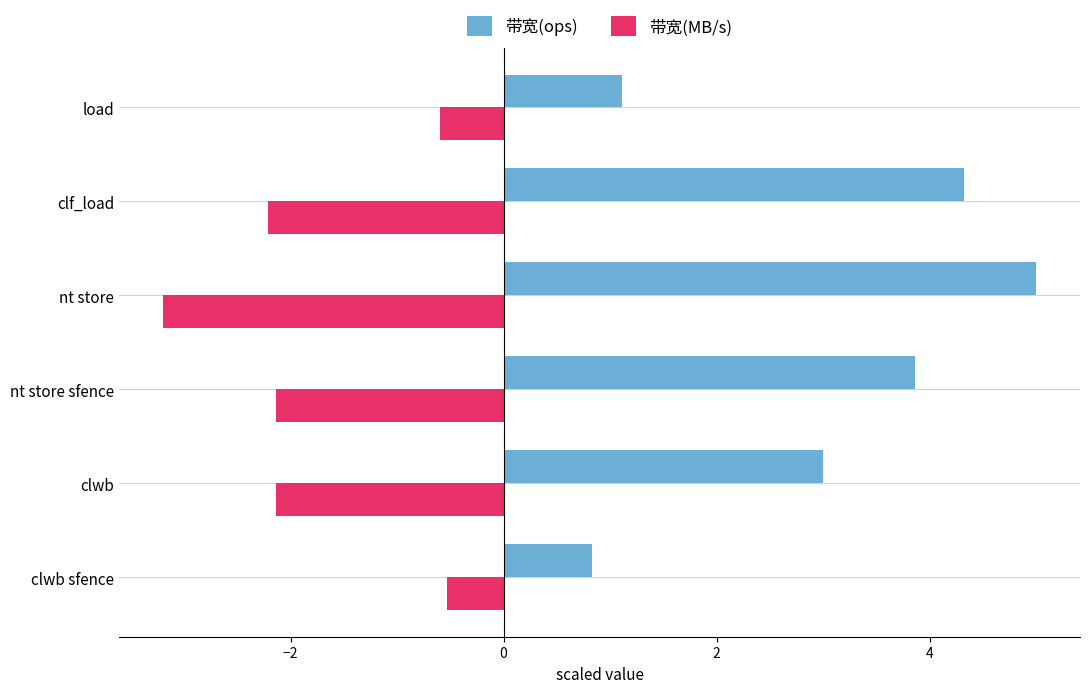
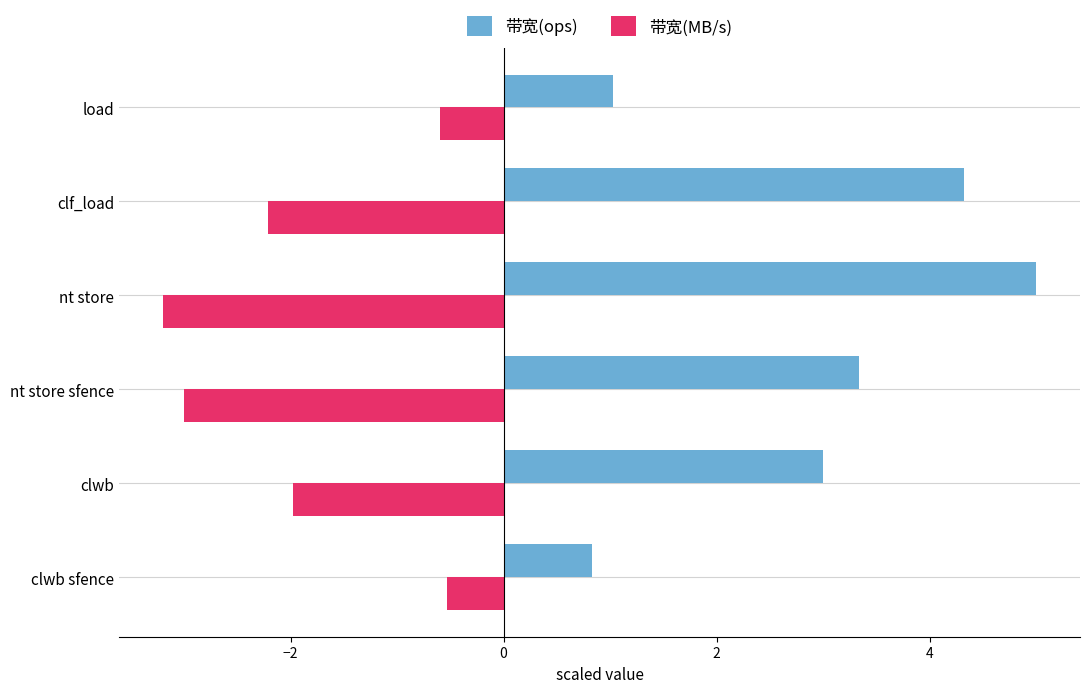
  {
    "带宽(ops)": {
-     "load": 1.11,
+     "load": 1.03,
      "clf_load": 4.32,
      "nt store": 5.00,
-     "nt store sfence": 3.86,
+     "nt store sfence": 3.33,
      "clwb": 3.00,
      "clwb sfence": 0.83
    },
    "带宽(MB/s)": {
      "load": -0.60,
      "clf_load": -2.21,
      "nt store": -3.20,
-     "nt store sfence": -2.13,
-     "clwb": -2.13,
+     "nt store sfence": -3.00,
+     "clwb": -1.98,
      "clwb sfence": -0.53
    }
  }
